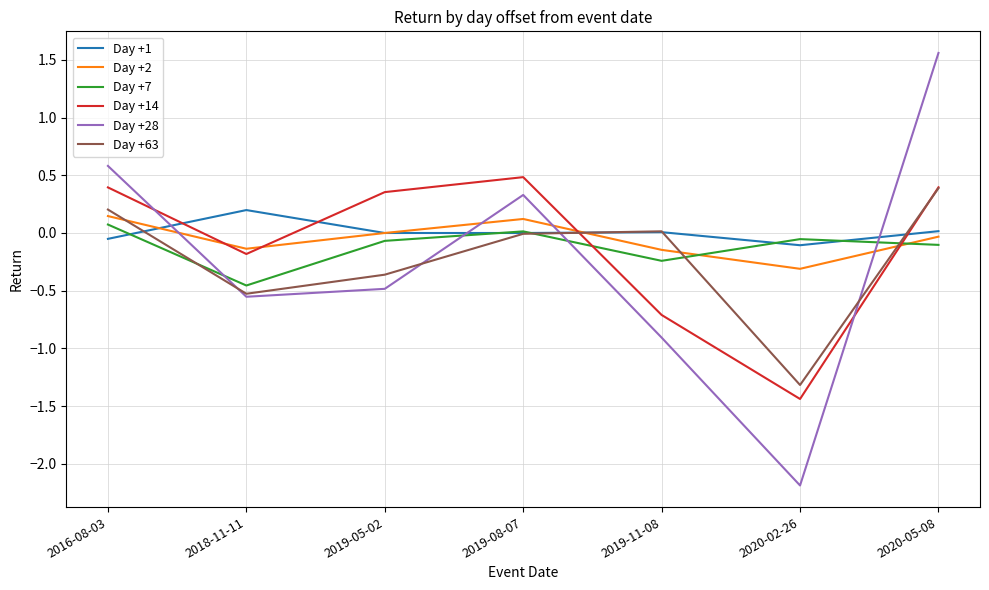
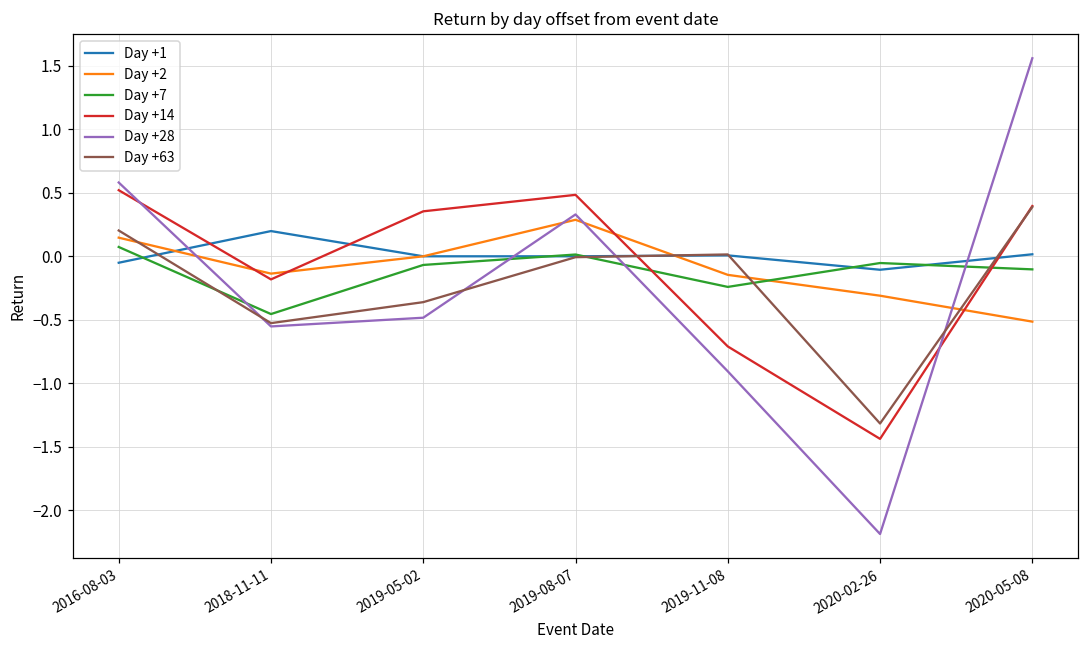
  {
    "Day +1": {
      "2016-08-03": -0.05,
      "2018-11-11": 0.20,
      "2020-02-26": -0.11,
      "2020-05-08": 0.02
    },
    "Day +2": {
      "2016-08-03": 0.15,
      "2018-11-11": -0.14,
-     "2019-08-07": 0.12,
+     "2019-08-07": 0.29,
      "2019-11-08": -0.15,
      "2020-02-26": -0.31,
-     "2020-05-08": -0.03
+     "2020-05-08": -0.51
    },
    "Day +7": {
      "2016-08-03": 0.07,
      "2018-11-11": -0.45,
      "2019-05-02": -0.07,
      "2019-11-08": -0.24,
      "2020-02-26": -0.05,
      "2020-05-08": -0.10
    },
    "Day +14": {
-     "2016-08-03": 0.39,
+     "2016-08-03": 0.52,
      "2018-11-11": -0.18,
      "2019-05-02": 0.35,
      "2019-08-07": 0.48,
      "2019-11-08": -0.71,
      "2020-02-26": -1.44
    },
    "Day +28": {
      "2016-08-03": 0.58,
      "2018-11-11": -0.55,
      "2019-05-02": -0.48,
      "2019-08-07": 0.33,
      "2019-11-08": -0.91,
      "2020-02-26": -2.19,
      "2020-05-08": 1.56
    },
    "Day +63": {
      "2016-08-03": 0.20,
      "2018-11-11": -0.53,
      "2019-05-02": -0.36,
      "2020-02-26": -1.32
    }
  }
